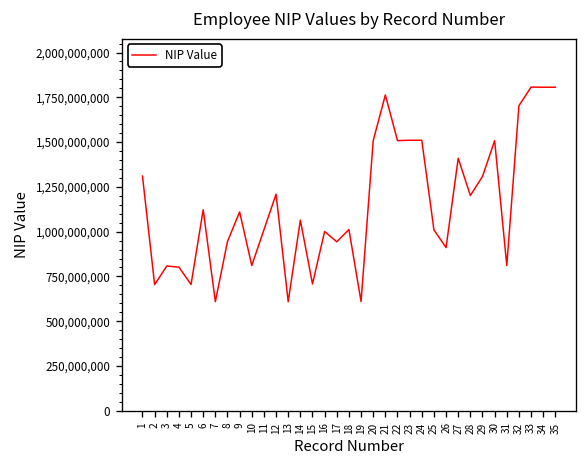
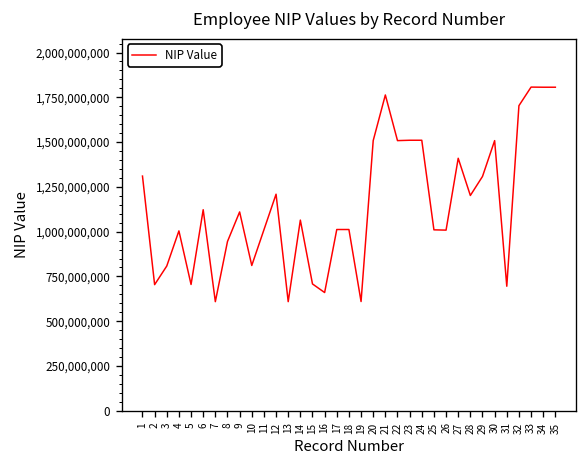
  {
    "1": "1,310,000,000",
    "2": "700,000,000",
    "3": "810,000,000",
-   "4": "800,000,000",
+   "4": "1,000,000,000",
    "5": "710,000,000",
    "6": "1,120,000,000",
    "7": "610,000,000",
    "8": "950,000,000",
    "9": "1,110,000,000",
    "10": "810,000,000",
    "11": "1,010,000,000",
    "12": "1,210,000,000",
    "13": "610,000,000",
    "14": "1,060,000,000",
    "15": "710,000,000",
-   "16": "1,000,000,000",
-   "17": "940,000,000",
+   "16": "660,000,000",
+   "17": "1,010,000,000",
    "18": "1,010,000,000",
    "19": "610,000,000",
    "20": "1,510,000,000",
    "21": "1,760,000,000",
    "22": "1,510,000,000",
    "23": "1,510,000,000",
    "24": "1,510,000,000",
    "25": "1,010,000,000",
-   "26": "910,000,000",
+   "26": "1,010,000,000",
    "27": "1,410,000,000",
    "28": "1,200,000,000",
    "29": "1,310,000,000",
    "30": "1,510,000,000",
-   "31": "810,000,000",
+   "31": "700,000,000",
    "32": "1,700,000,000",
    "33": "1,810,000,000",
    "34": "1,810,000,000",
    "35": "1,810,000,000"
  }
